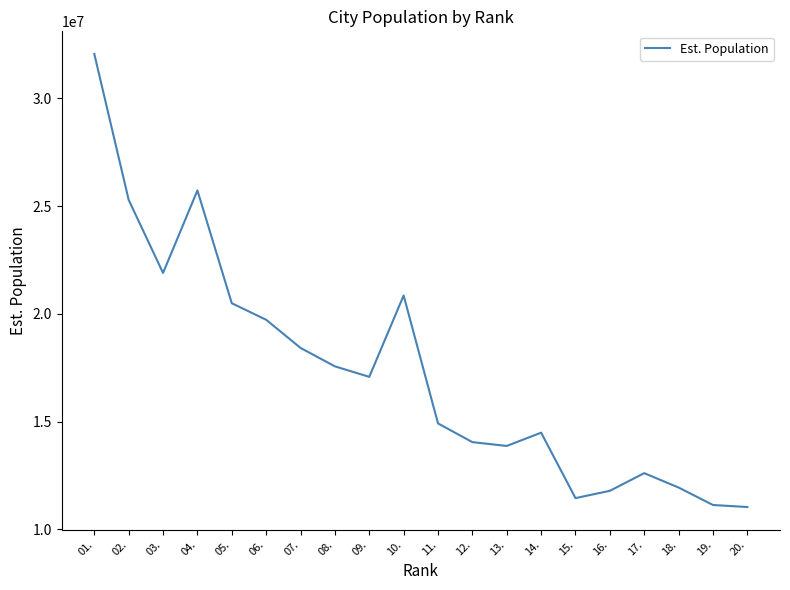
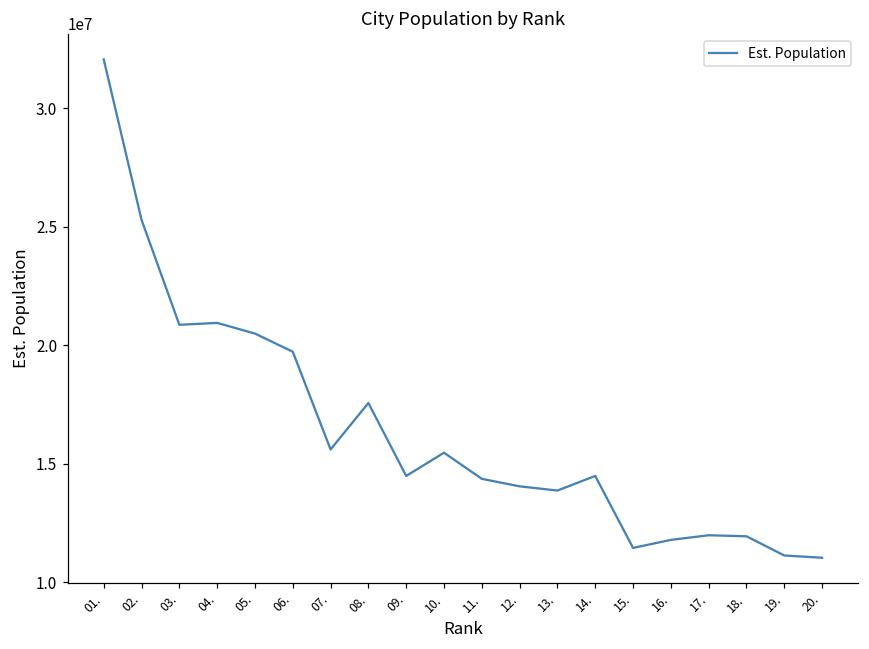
  {
    "01.": 32100000,
    "02.": 25300000,
-   "03.": 21900000,
-   "04.": 25700000,
+   "03.": 20900000,
+   "04.": 20900000,
    "05.": 20500000,
    "06.": 19700000,
-   "07.": 18400000,
+   "07.": 15600000,
    "08.": 17600000,
-   "09.": 17100000,
-   "10.": 20800000,
-   "11.": 14900000,
+   "09.": 14500000,
+   "10.": 15500000,
+   "11.": 14400000,
    "12.": 14000000,
    "13.": 13900000,
    "14.": 14500000,
    "15.": 11400000,
    "16.": 11800000,
-   "17.": 12600000,
+   "17.": 12000000,
    "18.": 11900000,
    "19.": 11100000,
    "20.": 11000000
  }
